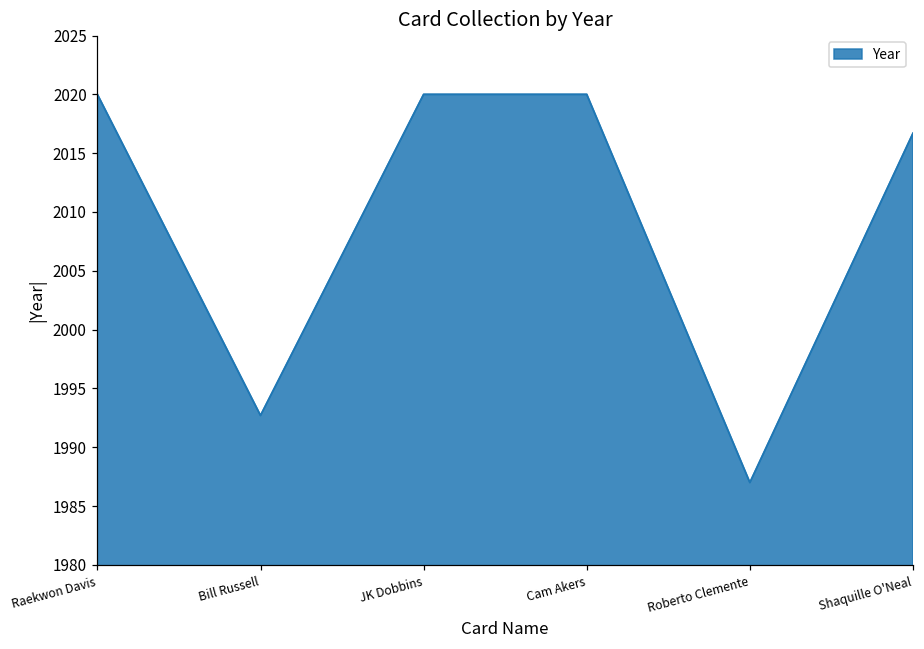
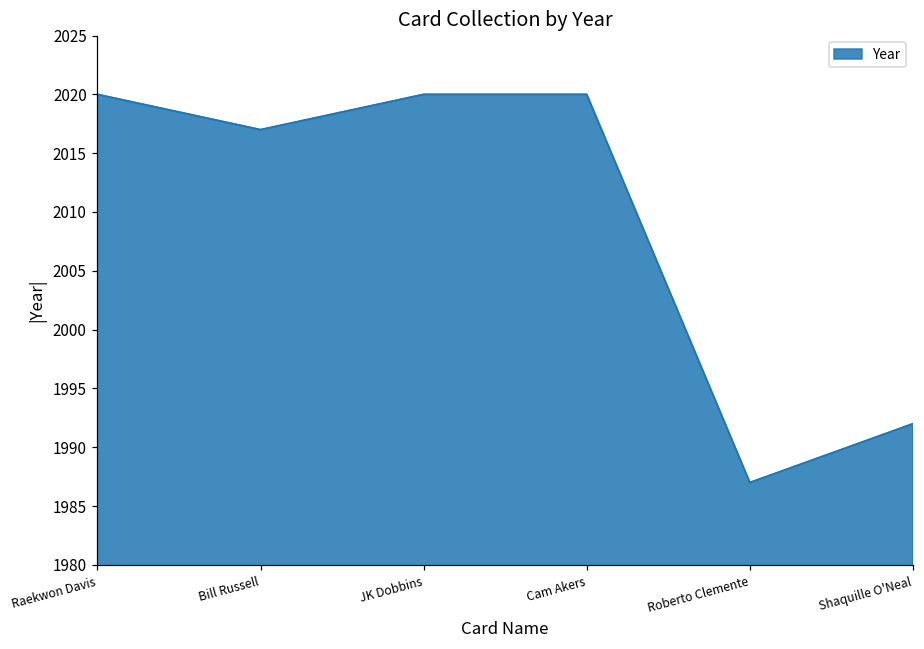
  {
    "Raekwon Davis": 2020.0,
-   "Bill Russell": 1992.7,
+   "Bill Russell": 2017.0,
    "JK Dobbins": 2020.0,
    "Cam Akers": 2020.0,
    "Roberto Clemente": 1987.0,
-   "Shaquille O'Neal": 2016.7
+   "Shaquille O'Neal": 1992.0
  }
